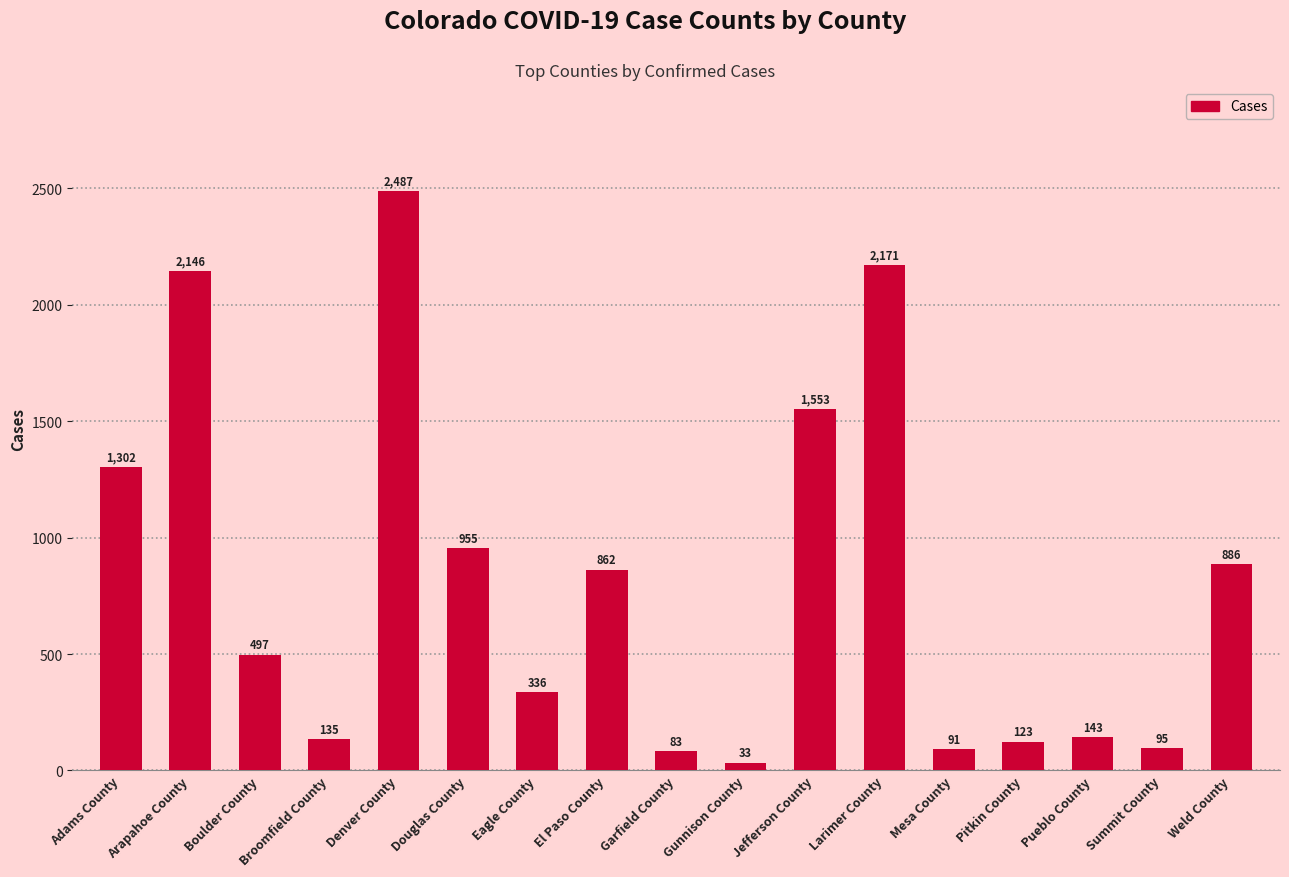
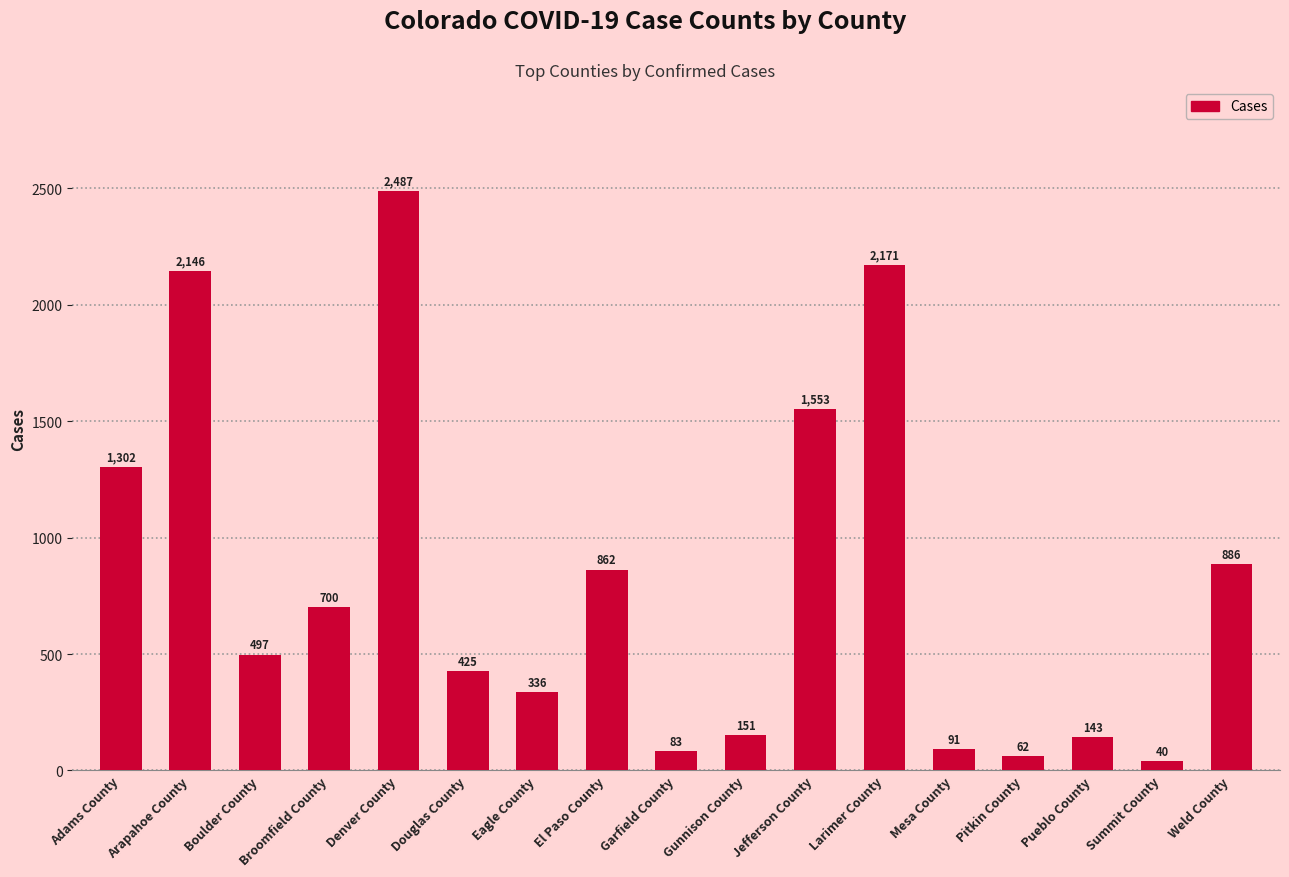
  {
    "Adams County": "1,302",
    "Arapahoe County": "2,146",
    "Boulder County": "497",
-   "Broomfield County": "135",
+   "Broomfield County": "700",
    "Denver County": "2,487",
-   "Douglas County": "955",
+   "Douglas County": "425",
    "Eagle County": "336",
    "El Paso County": "862",
    "Garfield County": "83",
-   "Gunnison County": "33",
+   "Gunnison County": "151",
    "Jefferson County": "1,553",
    "Larimer County": "2,171",
    "Mesa County": "91",
-   "Pitkin County": "123",
+   "Pitkin County": "62",
    "Pueblo County": "143",
-   "Summit County": "95",
+   "Summit County": "40",
    "Weld County": "886"
  }
